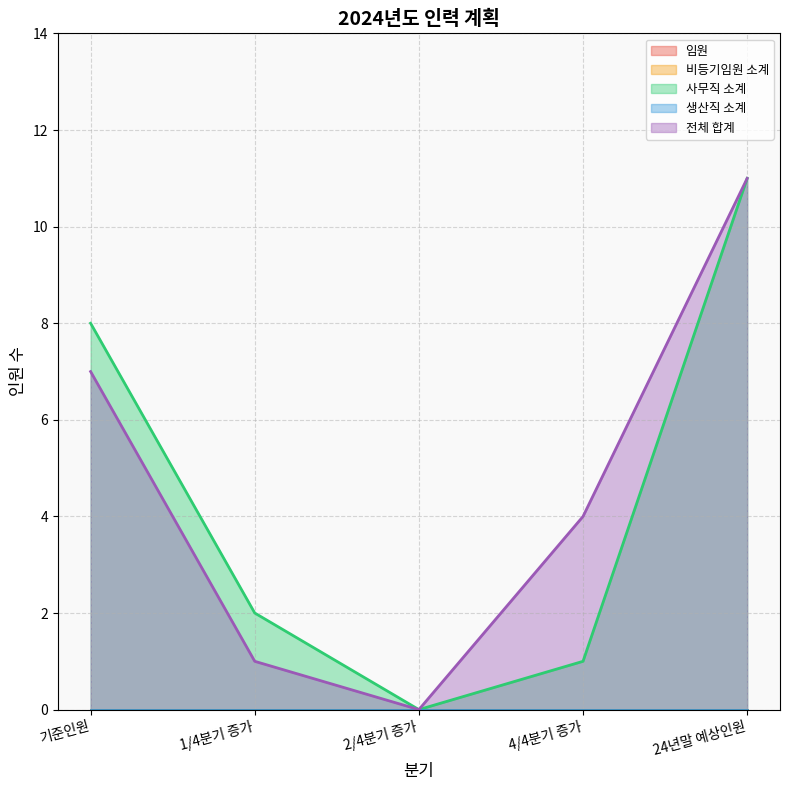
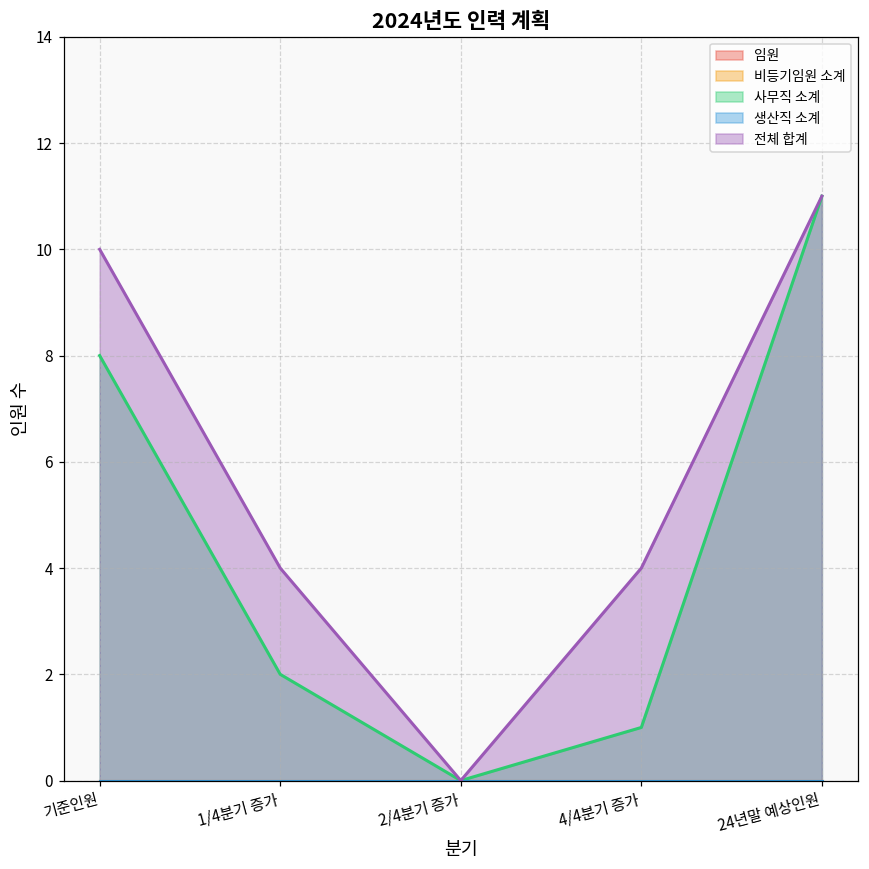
  {
    "생산직 소계": {
      "기준인원": 0,
      "1/4분기 증가": 0,
      "4/4분기 증가": 0,
      "24년말 예상인원": 0
    },
    "사무직 소계": {
      "기준인원": 8,
      "1/4분기 증가": 2,
      "4/4분기 증가": 1
    },
    "전체 합계": {
-     "기준인원": 7,
-     "1/4분기 증가": 1,
+     "기준인원": 10,
+     "1/4분기 증가": 4,
      "4/4분기 증가": 4
    }
  }
